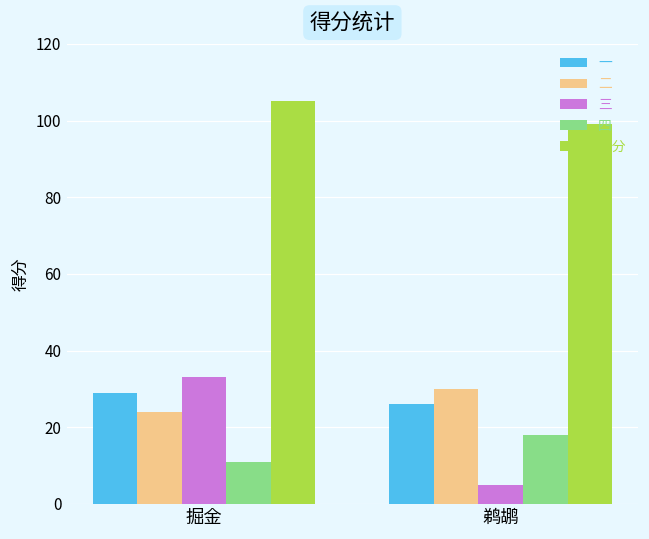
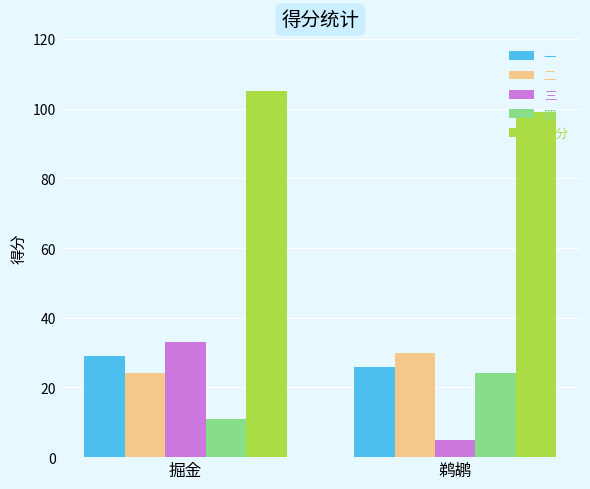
  {
    "一": {
      "掘金": 29,
      "鹈鹕": 26
    },
    "二": {
      "掘金": 24,
      "鹈鹕": 30
    },
    "三": {
      "掘金": 33,
      "鹈鹕": 5
    },
    "四": {
      "掘金": 11,
-     "鹈鹕": 18
+     "鹈鹕": 24
    }
  }
